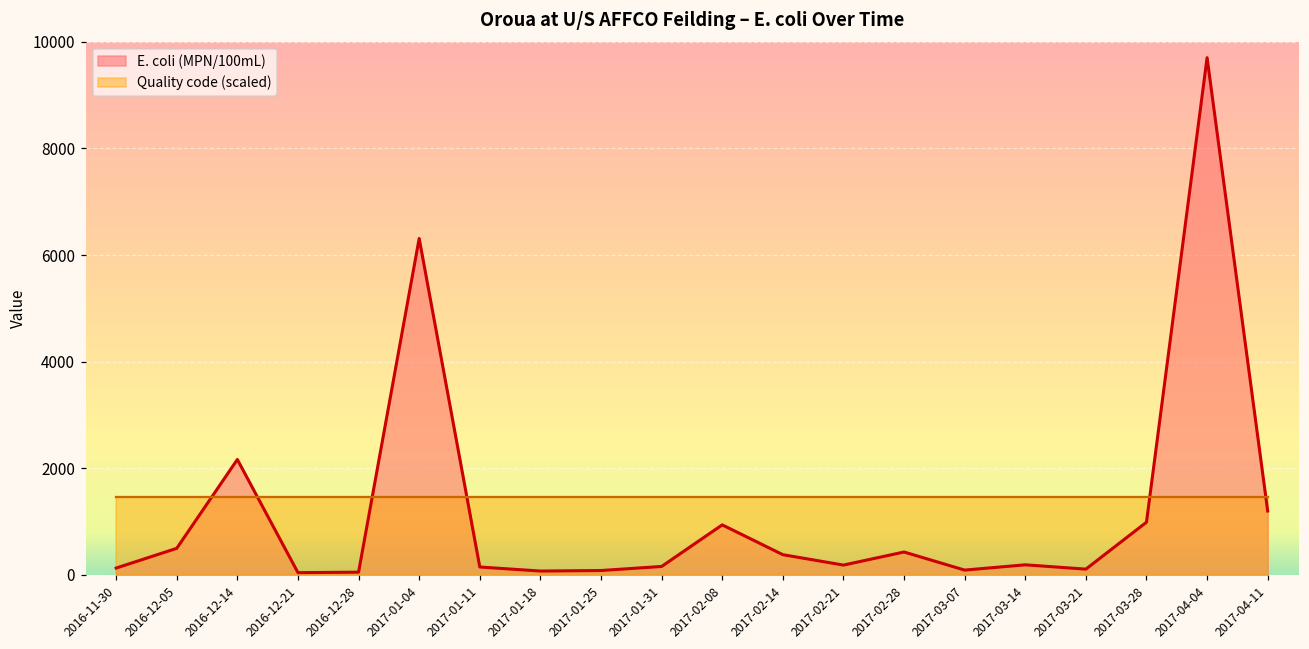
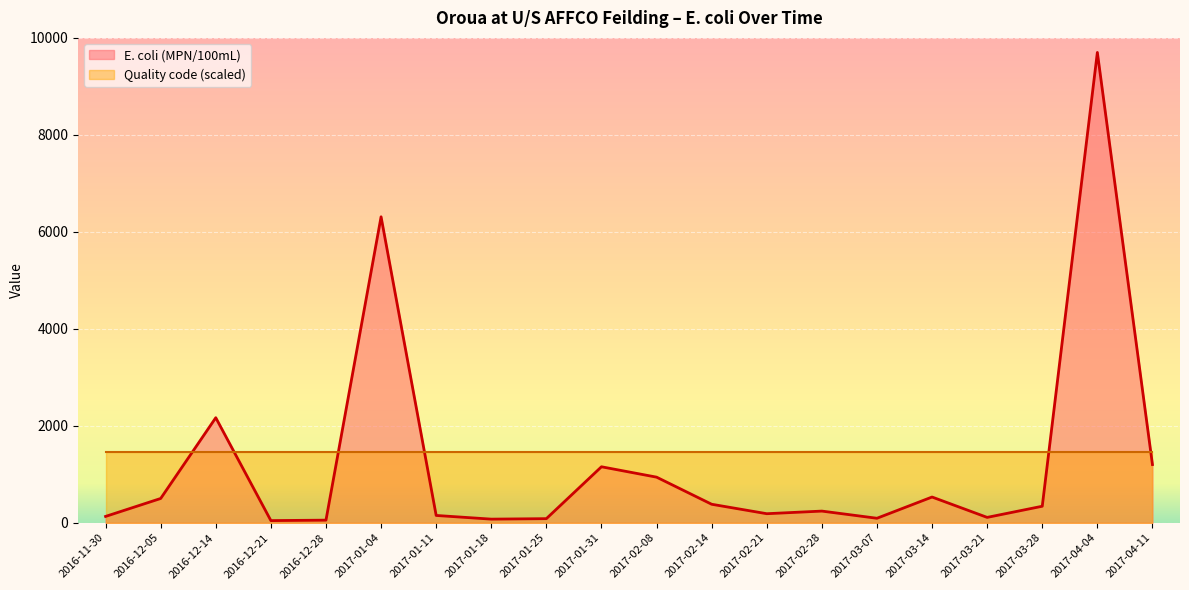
  {
    "E. coli (MPN/100mL)": {
      "2016-11-30": 100,
      "2016-12-05": 500,
      "2016-12-14": 2200,
      "2016-12-21": 0,
      "2016-12-28": 100,
      "2017-01-04": 6300,
      "2017-01-11": 200,
      "2017-01-18": 100,
      "2017-01-25": 100,
-     "2017-01-31": 200,
+     "2017-01-31": 1200,
      "2017-02-08": 900,
      "2017-02-14": 400,
      "2017-02-21": 200,
-     "2017-02-28": 400,
+     "2017-02-28": 200,
      "2017-03-07": 100,
-     "2017-03-14": 200,
+     "2017-03-14": 500,
      "2017-03-21": 100,
-     "2017-03-28": 1000,
+     "2017-03-28": 300,
      "2017-04-04": 9700,
      "2017-04-11": 1200
    },
    "Quality code (scaled)": {
      "2016-11-30": 1500,
      "2016-12-05": 1500,
      "2016-12-14": 1500,
      "2016-12-21": 1500,
      "2016-12-28": 1500,
      "2017-01-04": 1500,
      "2017-01-11": 1500,
      "2017-01-18": 1500,
      "2017-01-25": 1500,
      "2017-01-31": 1500,
      "2017-02-08": 1500,
      "2017-02-14": 1500,
      "2017-02-21": 1500,
      "2017-02-28": 1500,
      "2017-03-07": 1500,
      "2017-03-14": 1500,
      "2017-03-21": 1500,
      "2017-03-28": 1500,
      "2017-04-04": 1500,
      "2017-04-11": 1500
    }
  }
